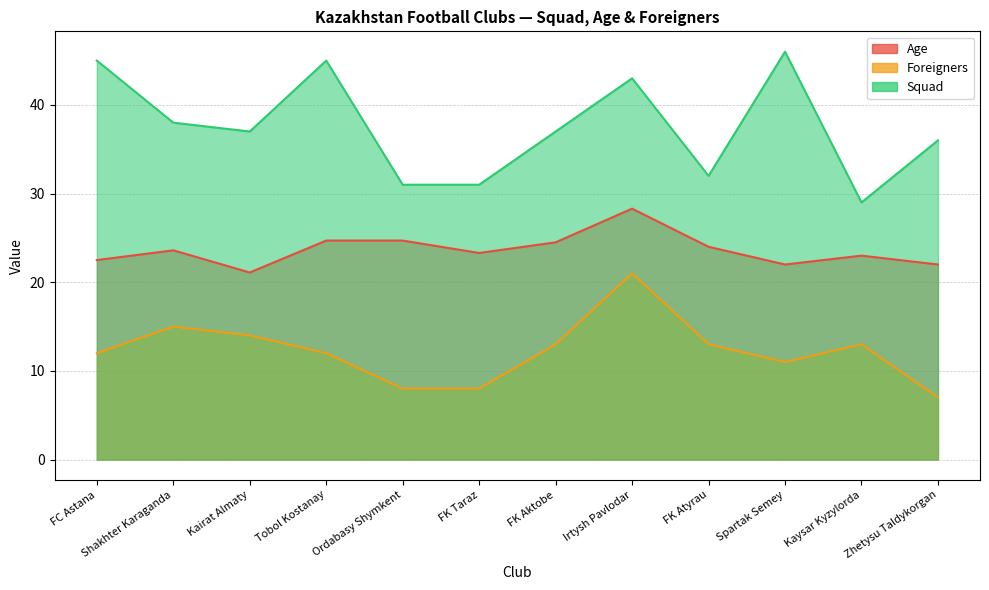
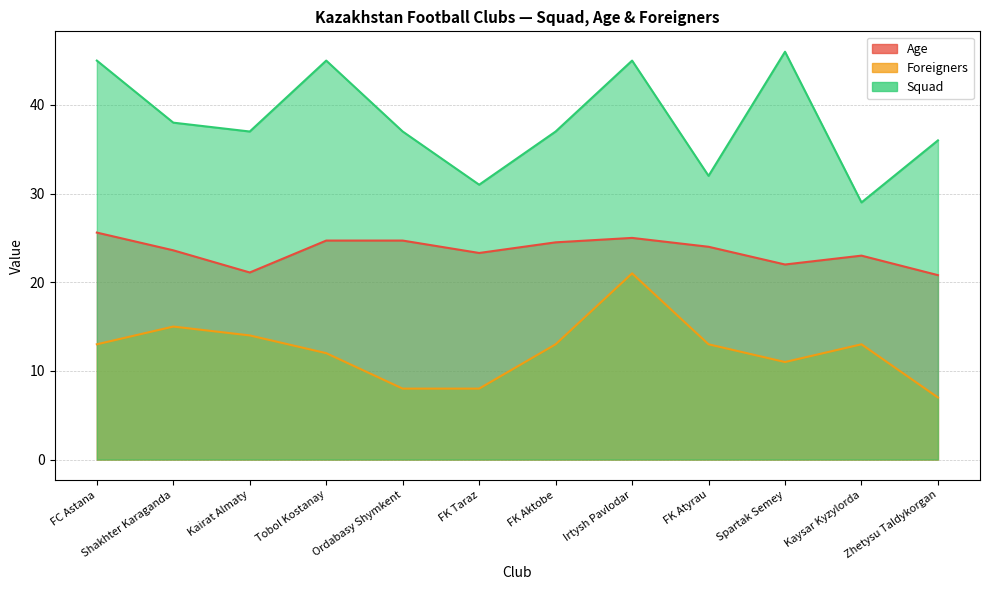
  {
    "Age": {
-     "FC Astana": 23,
+     "FC Astana": 26,
      "Shakhter Karaganda": 24,
      "Kairat Almaty": 21,
      "Tobol Kostanay": 25,
      "Ordabasy Shymkent": 25,
      "FK Taraz": 23,
      "FK Aktobe": 25,
-     "Irtysh Pavlodar": 28,
+     "Irtysh Pavlodar": 25,
      "FK Atyrau": 24,
      "Spartak Semey": 22,
      "Kaysar Kyzylorda": 23,
-     "Zhetysu Taldykorgan": 22
+     "Zhetysu Taldykorgan": 21
    },
    "Foreigners": {
-     "FC Astana": 12,
+     "FC Astana": 13,
      "Shakhter Karaganda": 15,
      "Kairat Almaty": 14,
      "Tobol Kostanay": 12,
      "Ordabasy Shymkent": 8,
      "FK Taraz": 8,
      "FK Aktobe": 13,
      "Irtysh Pavlodar": 21,
      "FK Atyrau": 13,
      "Spartak Semey": 11,
      "Kaysar Kyzylorda": 13,
      "Zhetysu Taldykorgan": 7
    },
    "Squad": {
      "FC Astana": 45,
      "Shakhter Karaganda": 38,
      "Kairat Almaty": 37,
      "Tobol Kostanay": 45,
-     "Ordabasy Shymkent": 31,
+     "Ordabasy Shymkent": 37,
      "FK Taraz": 31,
      "FK Aktobe": 37,
-     "Irtysh Pavlodar": 43,
+     "Irtysh Pavlodar": 45,
      "FK Atyrau": 32,
      "Spartak Semey": 46,
      "Kaysar Kyzylorda": 29,
      "Zhetysu Taldykorgan": 36
    }
  }
